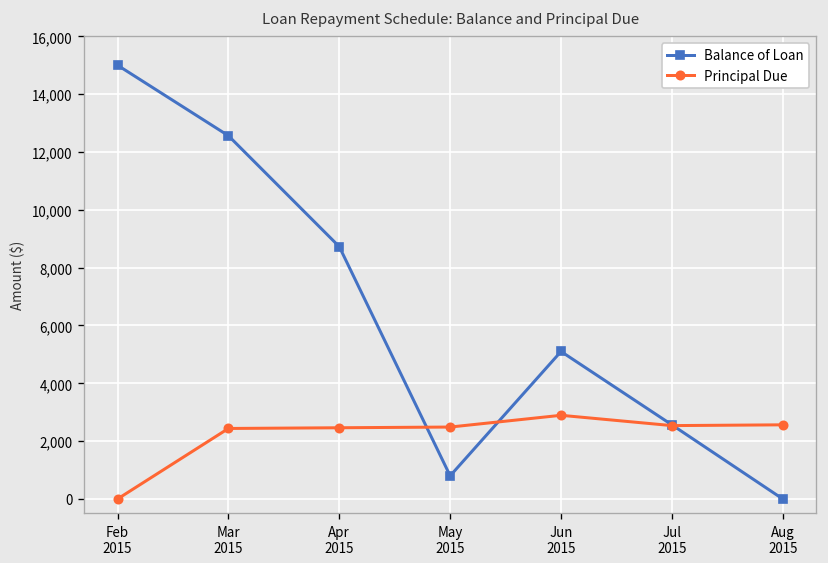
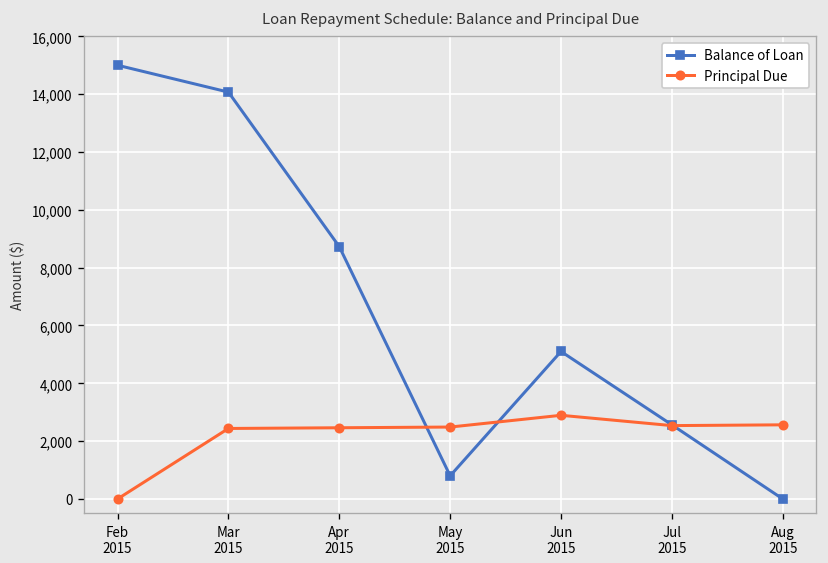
  {
    "Balance of Loan": {
      "Feb 2015": "15,000",
-     "Mar 2015": "12,600",
+     "Mar 2015": "14,100",
      "Apr 2015": "8,700",
      "May 2015": "800",
      "Jun 2015": "5,100",
      "Aug 2015": "0"
    },
    "Principal Due": {
      "Feb 2015": "0",
      "Mar 2015": "2,400",
      "Apr 2015": "2,500",
      "May 2015": "2,500",
      "Jun 2015": "2,900",
      "Aug 2015": "2,600"
    }
  }
